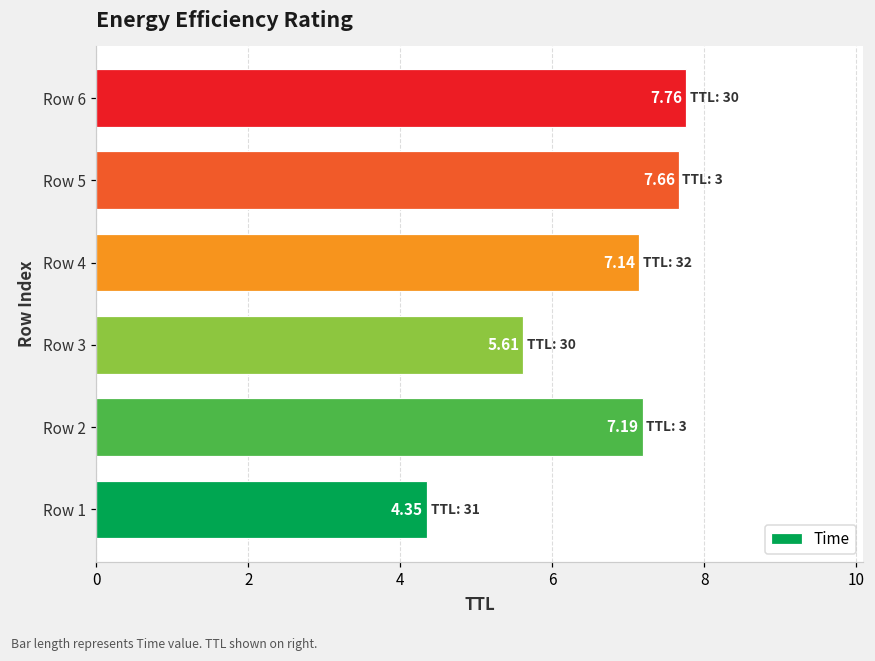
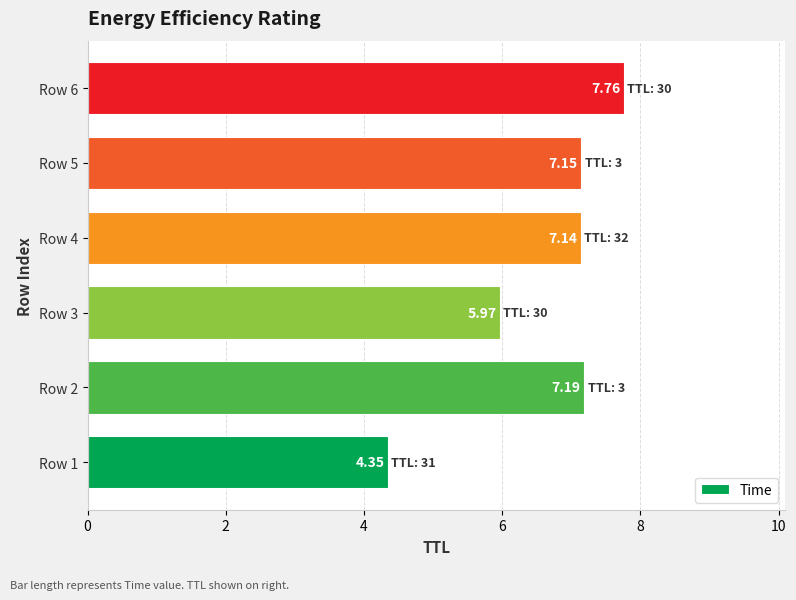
  {
    "Row 6": 7.76,
-   "Row 5": 7.66,
+   "Row 5": 7.15,
    "Row 4": 7.14,
-   "Row 3": 5.61,
+   "Row 3": 5.97,
    "Row 2": 7.19,
    "Row 1": 4.35
  }
